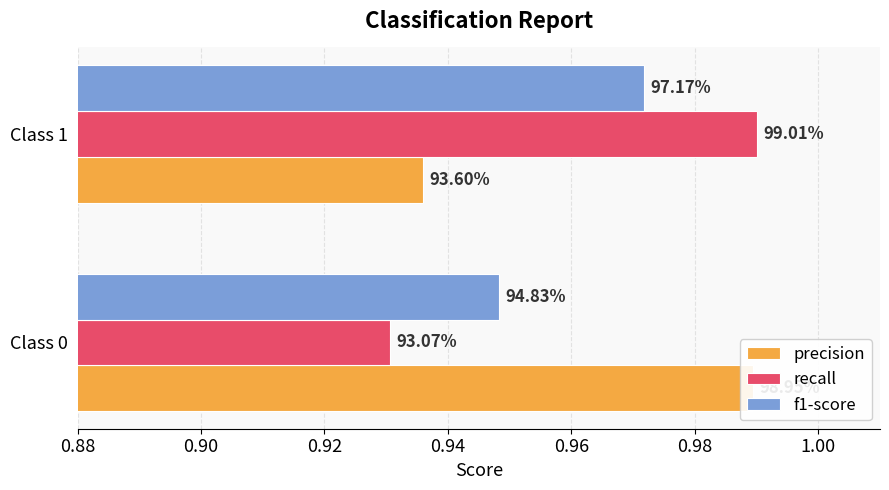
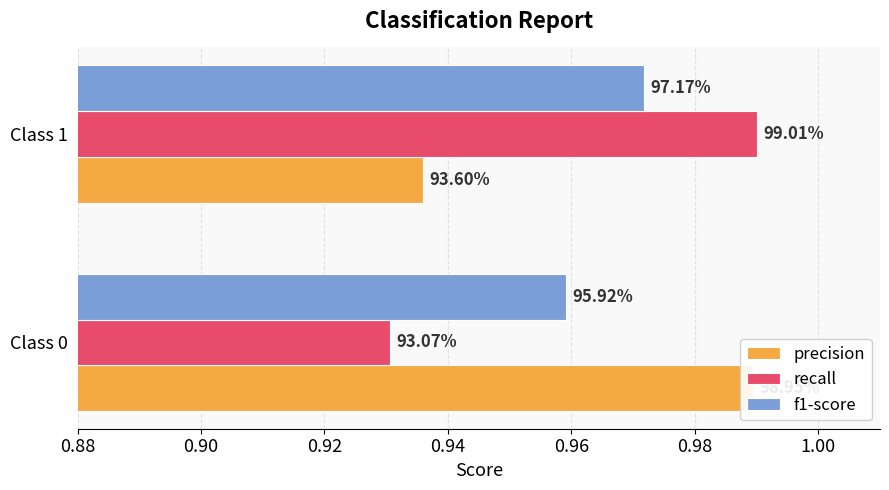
  {
    "precision": {
      "Class 1": "93.60%"
    },
    "recall": {
      "Class 1": "99.01%",
      "Class 0": "93.07%"
    },
    "f1-score": {
      "Class 1": "97.17%",
-     "Class 0": "94.83%"
+     "Class 0": "95.92%"
    }
  }
